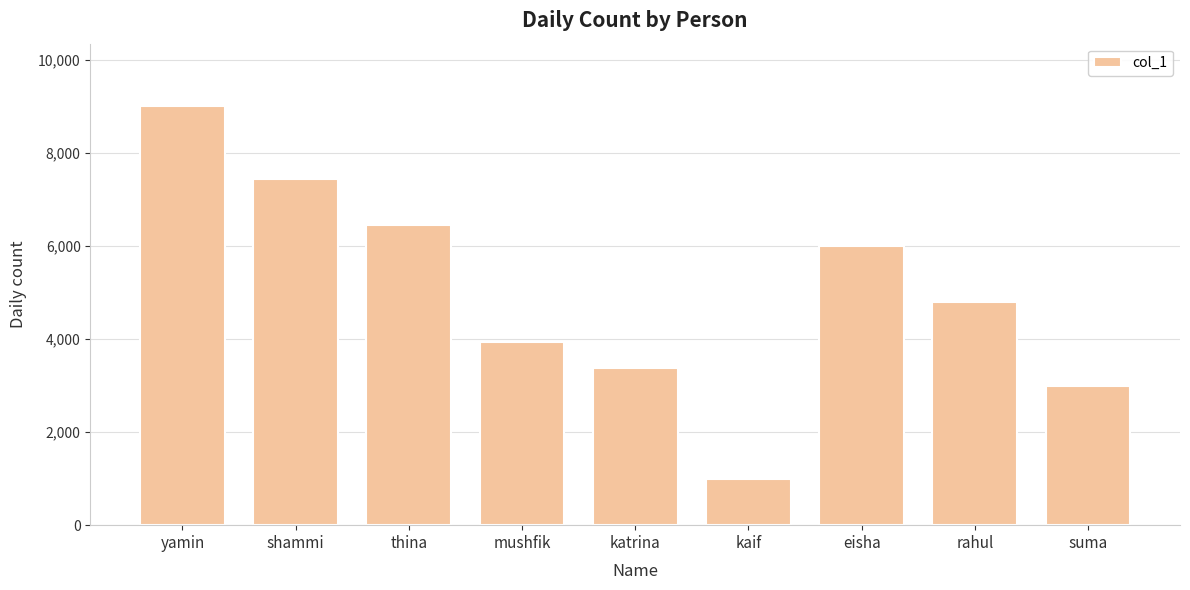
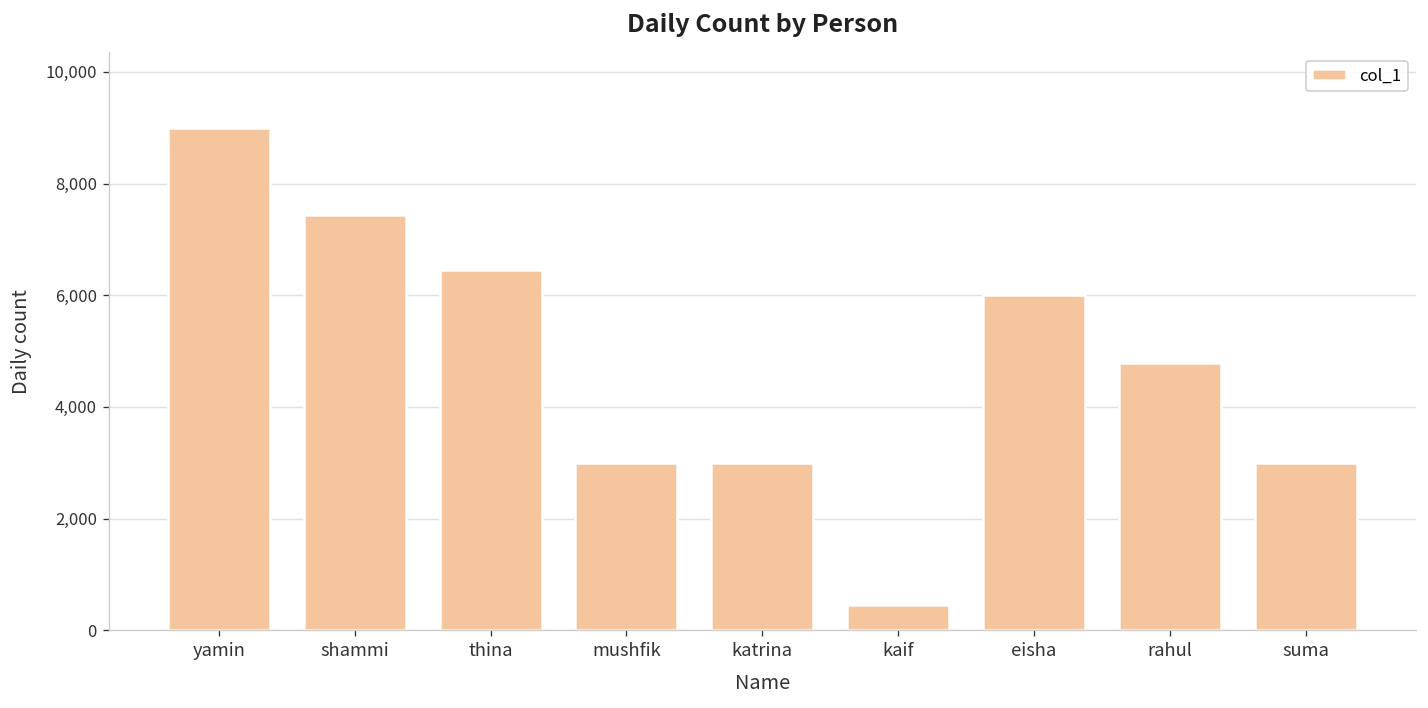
  {
    "yamin": "9,000",
    "shammi": "7,400",
    "thina": "6,500",
-   "mushfik": "3,900",
-   "katrina": "3,400",
-   "kaif": "1,000",
+   "mushfik": "3,000",
+   "katrina": "3,000",
+   "kaif": "400",
    "eisha": "6,000",
    "rahul": "4,800",
    "suma": "3,000"
  }
